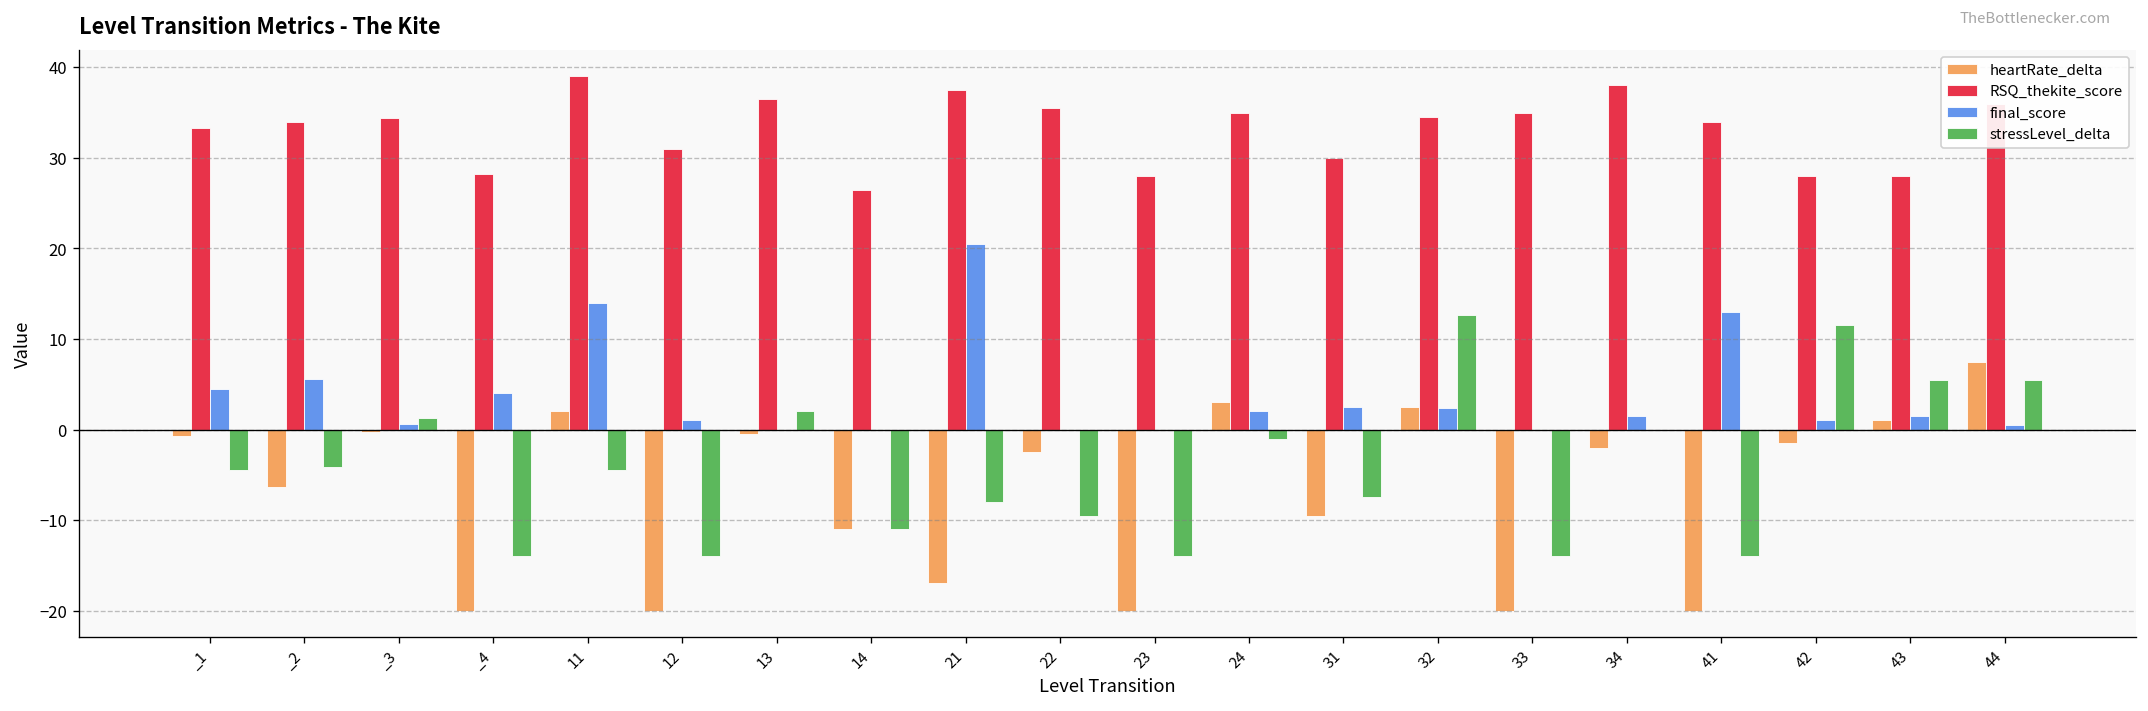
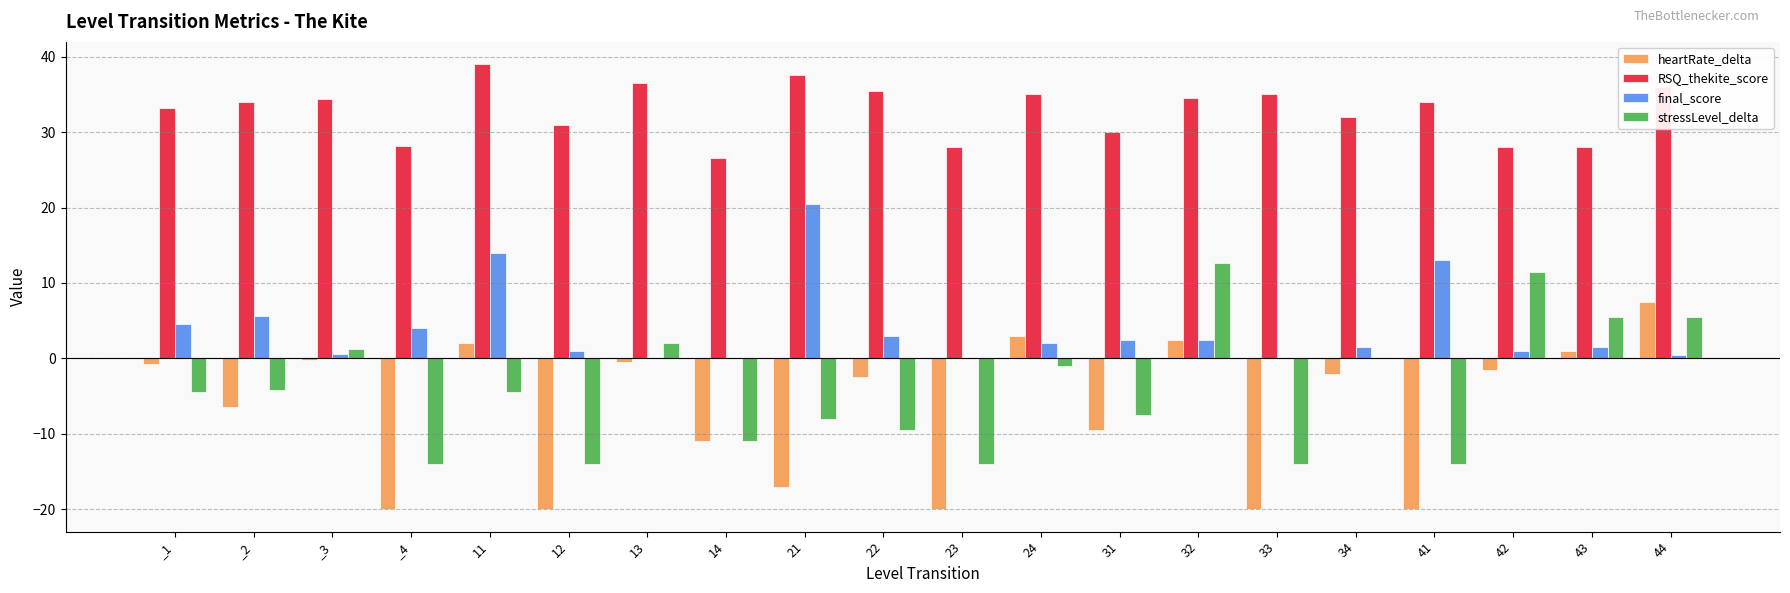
  {
    "heartRate_delta": {
      "_1": -1,
      "_2": -6,
      "_4": -20,
      "11": 2,
      "12": -20,
      "13": -1,
      "14": -11,
      "21": -17,
      "22": -3,
      "23": -20,
      "24": 3,
      "31": -10,
      "32": 3,
      "33": -20,
      "34": -2,
      "41": -20,
      "42": -2,
      "43": 1,
      "44": 8
    },
    "RSQ_thekite_score": {
      "_1": 33,
      "_2": 34,
      "_3": 34,
      "_4": 28,
      "11": 39,
      "12": 31,
      "13": 37,
      "14": 27,
      "21": 38,
      "22": 36,
      "23": 28,
      "24": 35,
      "31": 30,
      "32": 35,
      "33": 35,
-     "34": 38,
+     "34": 32,
      "41": 34,
      "42": 28,
      "43": 28
    },
    "final_score": {
      "_1": 5,
      "_2": 6,
      "_3": 1,
      "_4": 4,
      "11": 14,
      "12": 1,
      "13": 0,
      "14": 0,
      "21": 21,
-     "22": 0,
+     "22": 3,
      "23": 0,
      "24": 2,
      "31": 3,
      "32": 2,
      "33": 0,
      "34": 2,
      "41": 13,
      "42": 1,
      "43": 2,
      "44": 1
    },
    "stressLevel_delta": {
      "_1": -5,
      "_2": -4,
      "_3": 1,
      "_4": -14,
      "11": -5,
      "12": -14,
      "13": 2,
      "14": -11,
      "21": -8,
      "22": -10,
      "23": -14,
      "24": -1,
      "31": -8,
      "32": 13,
      "33": -14,
      "34": 0,
      "41": -14,
      "42": 12,
      "43": 6,
      "44": 6
    }
  }
